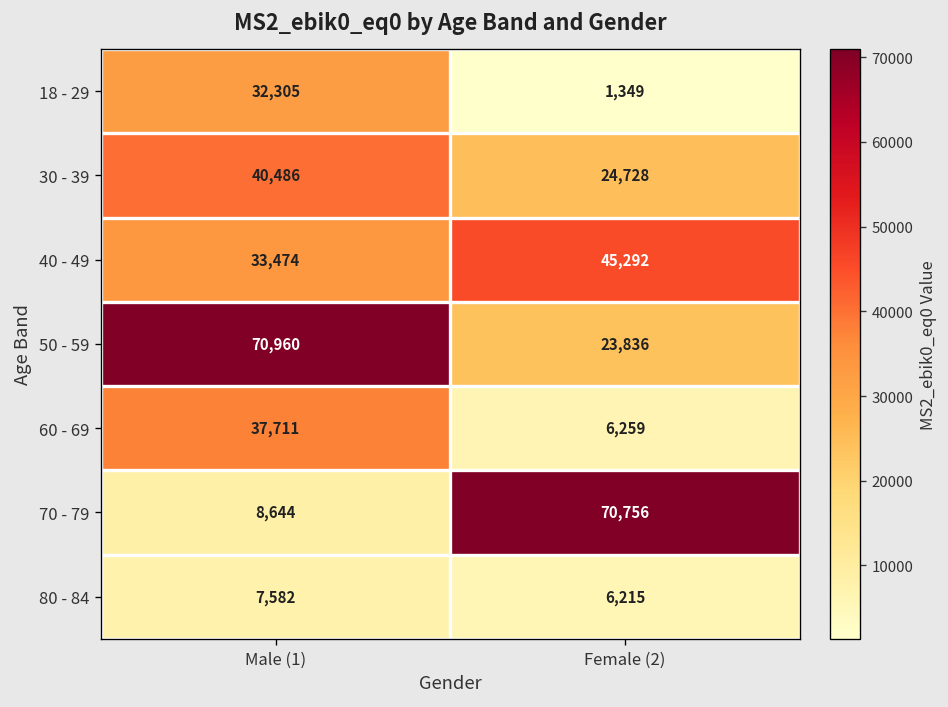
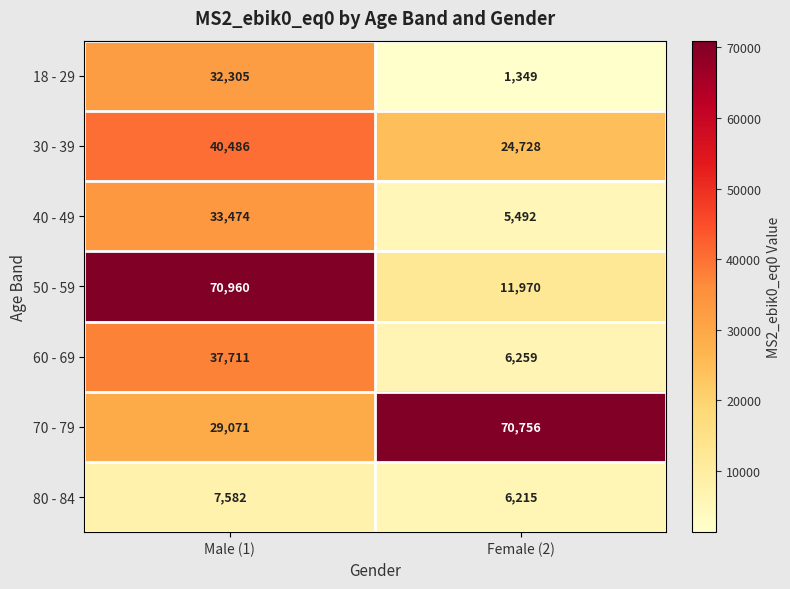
  {
    "18 - 29": {
      "Male (1)": "32,305",
      "Female (2)": "1,349"
    },
    "30 - 39": {
      "Male (1)": "40,486",
      "Female (2)": "24,728"
    },
    "40 - 49": {
      "Male (1)": "33,474",
-     "Female (2)": "45,292"
+     "Female (2)": "5,492"
    },
    "50 - 59": {
      "Male (1)": "70,960",
-     "Female (2)": "23,836"
+     "Female (2)": "11,970"
    },
    "60 - 69": {
      "Male (1)": "37,711",
      "Female (2)": "6,259"
    },
    "70 - 79": {
-     "Male (1)": "8,644",
+     "Male (1)": "29,071",
      "Female (2)": "70,756"
    },
    "80 - 84": {
      "Male (1)": "7,582",
      "Female (2)": "6,215"
    }
  }
